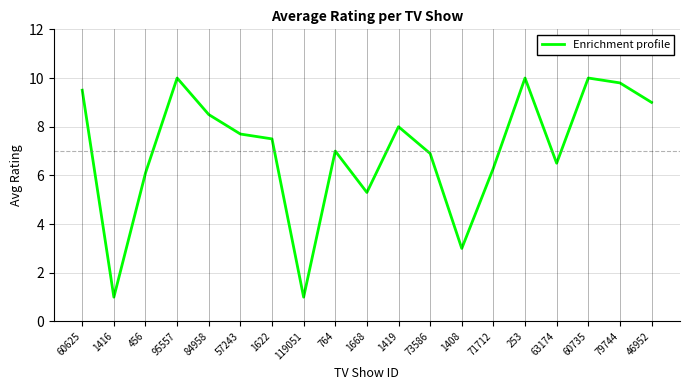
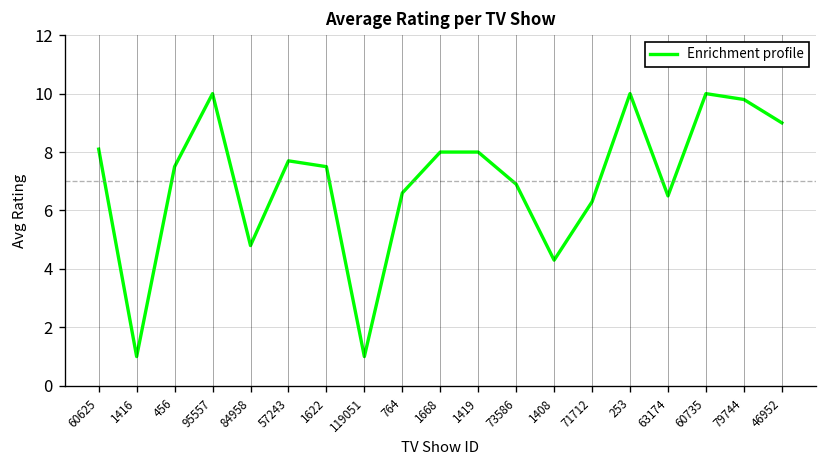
  {
-   "60625": 9.5,
+   "60625": 8.1,
    "1416": 1.0,
-   "456": 6.1,
+   "456": 7.5,
    "95557": 10.0,
-   "84958": 8.5,
+   "84958": 4.8,
    "57243": 7.7,
    "1622": 7.5,
    "119051": 1.0,
-   "764": 7.0,
-   "1668": 5.3,
+   "764": 6.6,
+   "1668": 8.0,
    "1419": 8.0,
    "73586": 6.9,
-   "1408": 3.0,
+   "1408": 4.3,
    "71712": 6.3,
    "253": 10.0,
    "63174": 6.5,
    "60735": 10.0,
    "79744": 9.8,
    "46952": 9.0
  }
